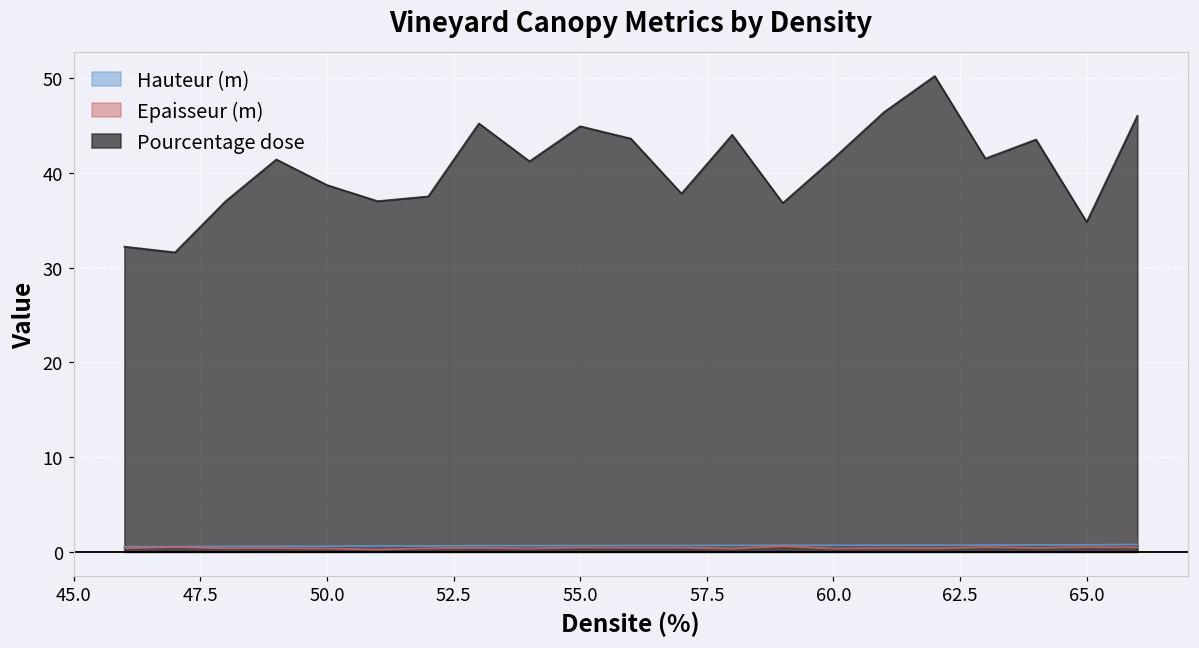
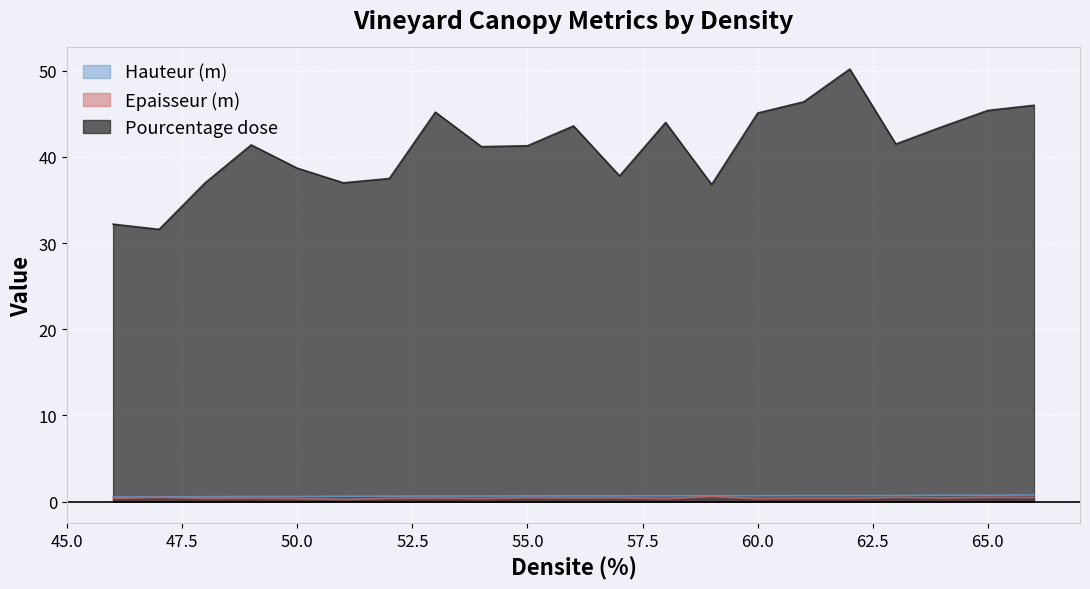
  {
    "Hauteur (m)": {
      "60.0": 1
    },
    "Epaisseur (m)": {
      "60.0": 0
    },
    "Pourcentage dose": {
      "50.0": 39,
-     "55.0": 45,
-     "60.0": 42,
-     "65.0": 35
+     "55.0": 41,
+     "60.0": 45,
+     "65.0": 45
    }
  }
